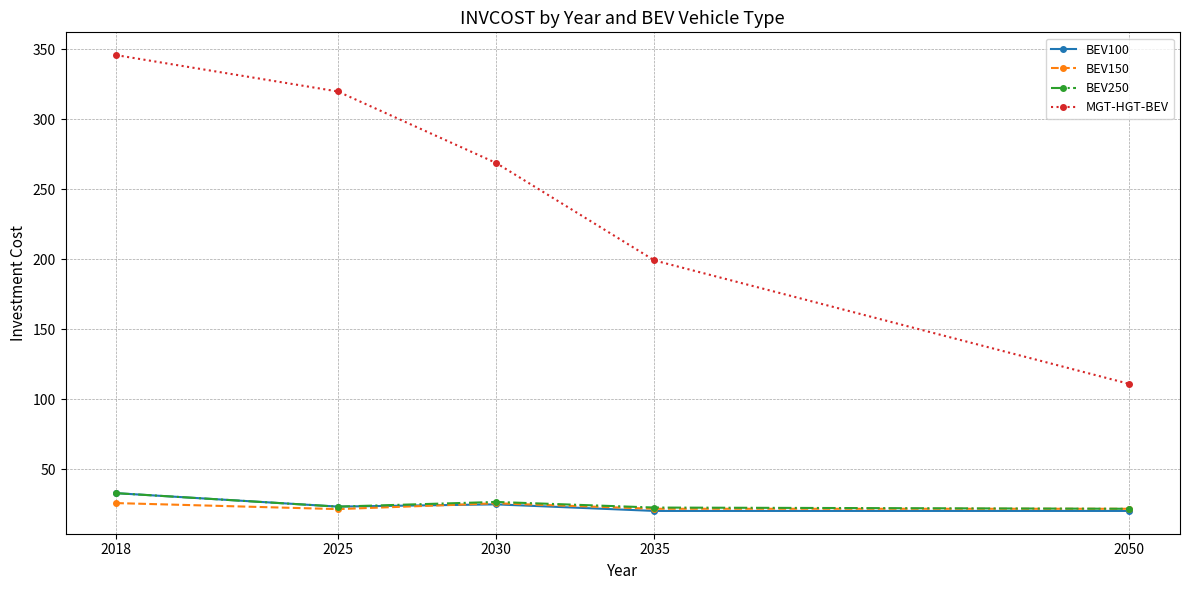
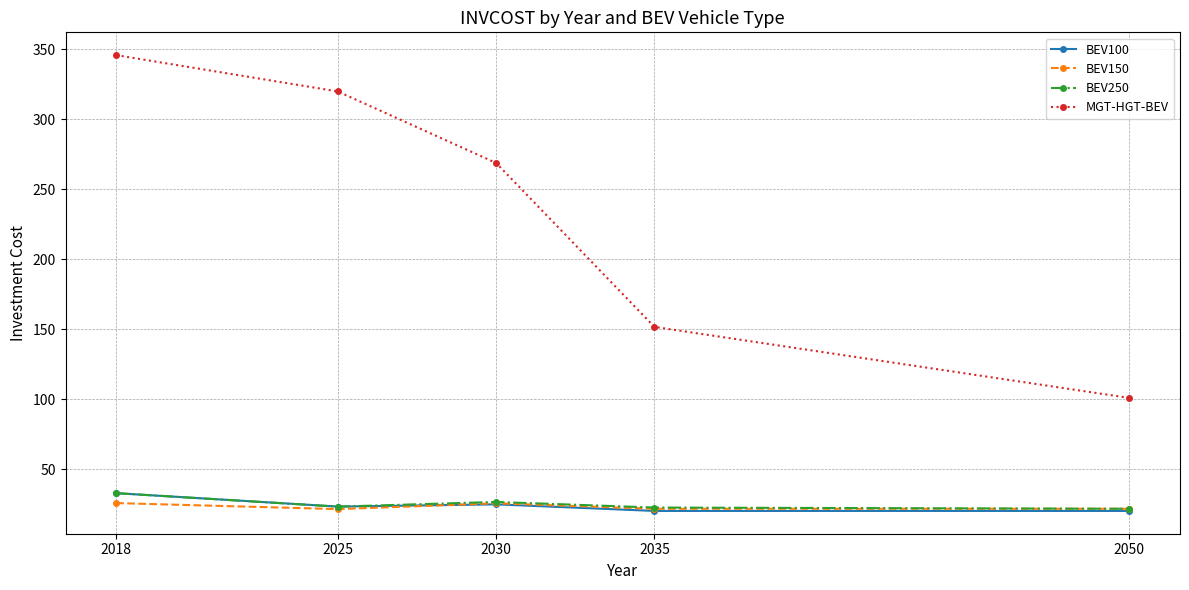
  {
    "BEV150": {
      "2018": 26
    },
    "MGT-HGT-BEV": {
      "2018": 346,
      "2025": 320,
      "2030": 269,
-     "2035": 199,
-     "2050": 111
+     "2035": 152,
+     "2050": 101
    }
  }
